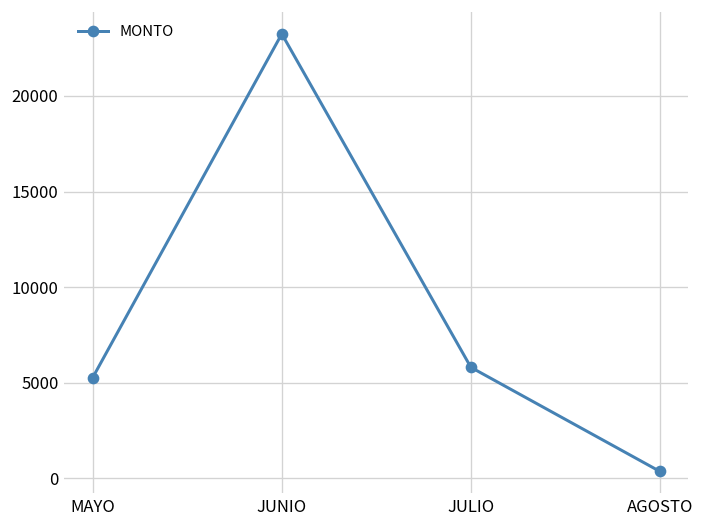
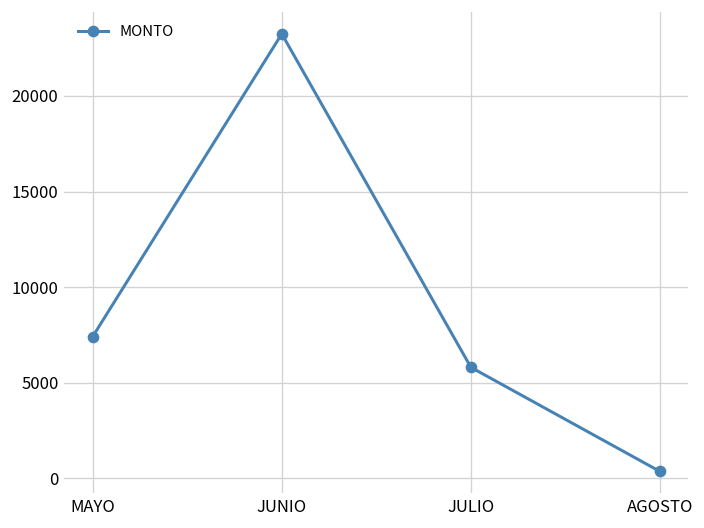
  {
-   "MAYO": 5300,
+   "MAYO": 7400,
    "JUNIO": 23200,
    "JULIO": 5800,
    "AGOSTO": 400
  }
